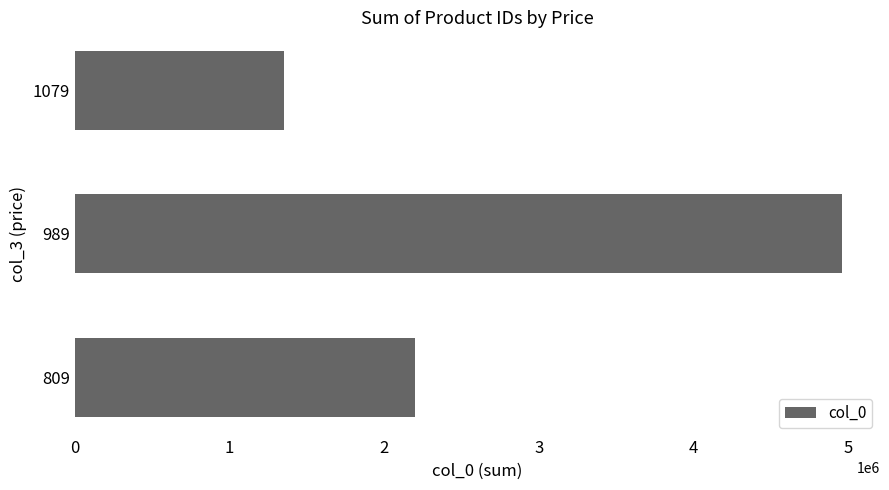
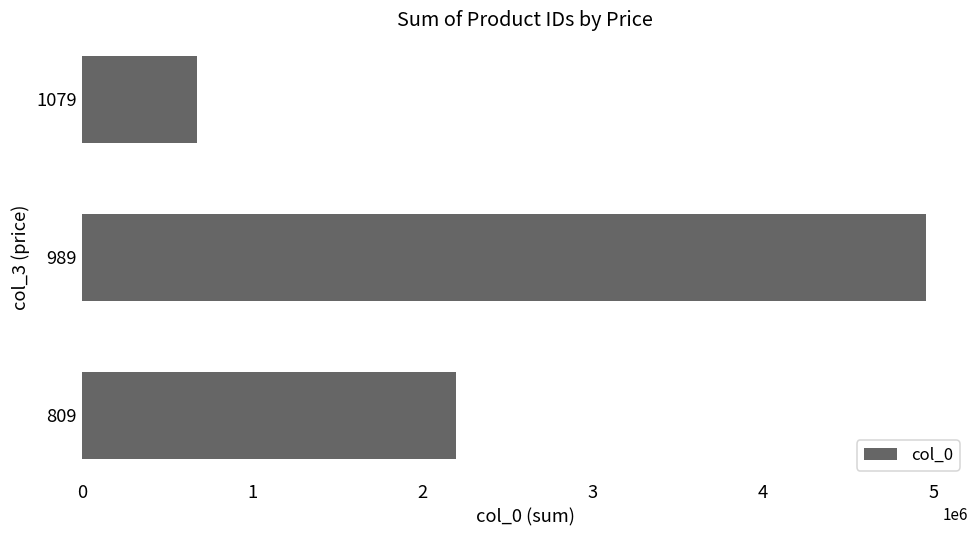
  {
-   "1079": 1350000,
+   "1079": 670000,
    "989": 4960000,
    "809": 2200000
  }
